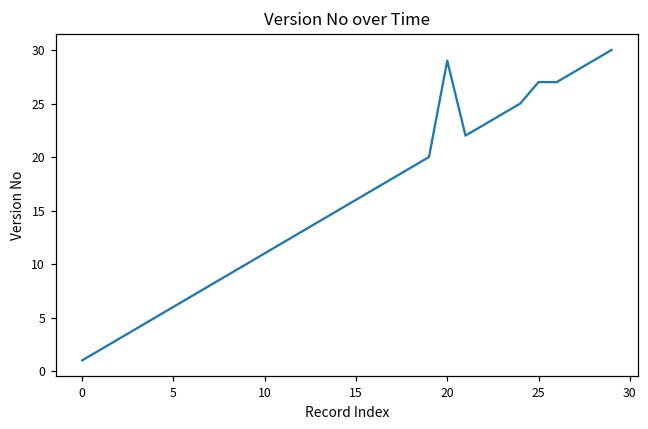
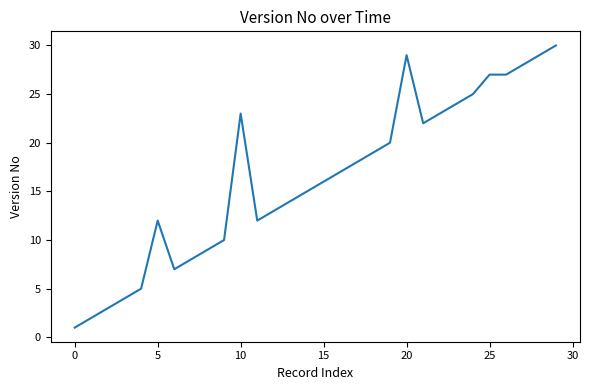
  {
    "0": 1,
-   "5": 6,
-   "10": 11,
+   "5": 12,
+   "10": 23,
    "15": 16,
    "20": 29,
    "25": 27
  }
